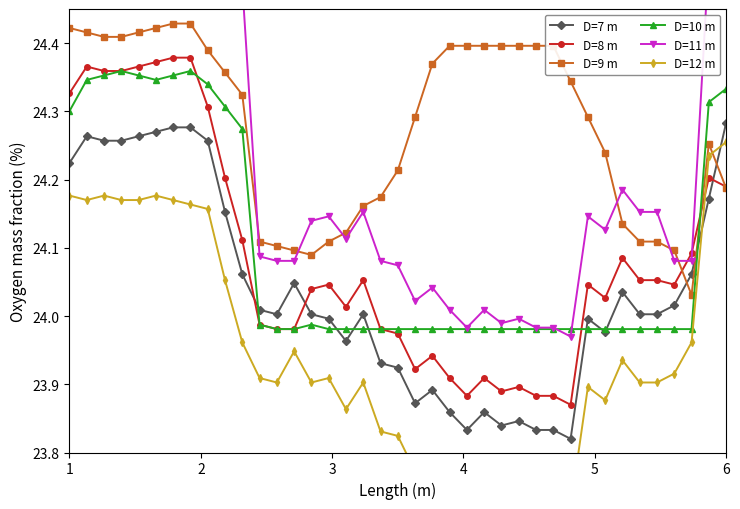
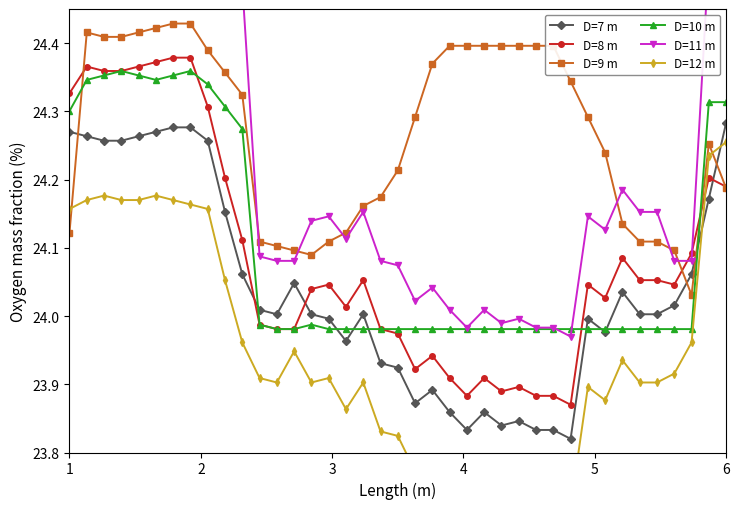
  {
    "D=7 m": {
-     "1": 24.22,
+     "1": 24.27,
      "6": 24.28
    },
    "D=8 m": {
      "1": 24.33
    },
    "D=9 m": {
-     "1": 24.42
+     "1": 24.12
    },
    "D=10 m": {
      "1": 24.30,
-     "6": 24.33
+     "6": 24.31
    },
    "D=12 m": {
-     "1": 24.18,
+     "1": 24.16,
      "6": 24.25
    }
  }
